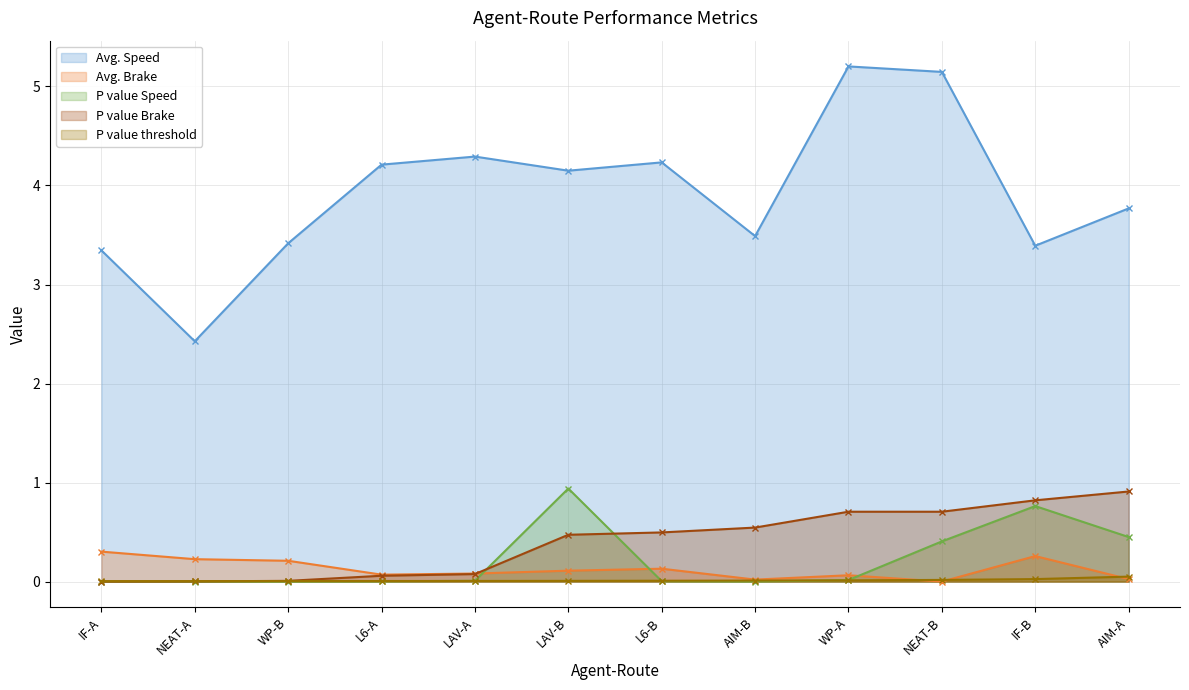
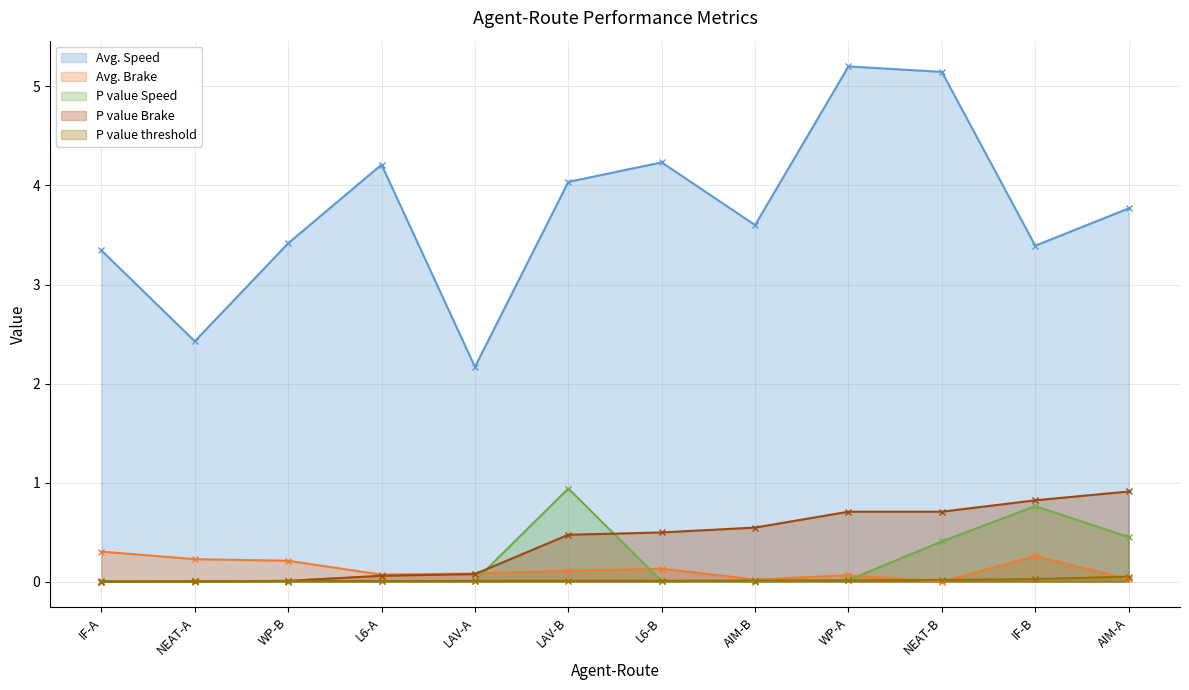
  {
    "Avg. Speed": {
      "IF-A": 3.3,
      "NEAT-A": 2.4,
      "WP-B": 3.4,
      "L6-A": 4.2,
-     "LAV-A": 4.3,
-     "LAV-B": 4.1,
+     "LAV-A": 2.2,
+     "LAV-B": 4.0,
      "L6-B": 4.2,
-     "AIM-B": 3.5,
+     "AIM-B": 3.6,
      "WP-A": 5.2,
      "NEAT-B": 5.1,
      "IF-B": 3.4,
      "AIM-A": 3.8
    }
  }
